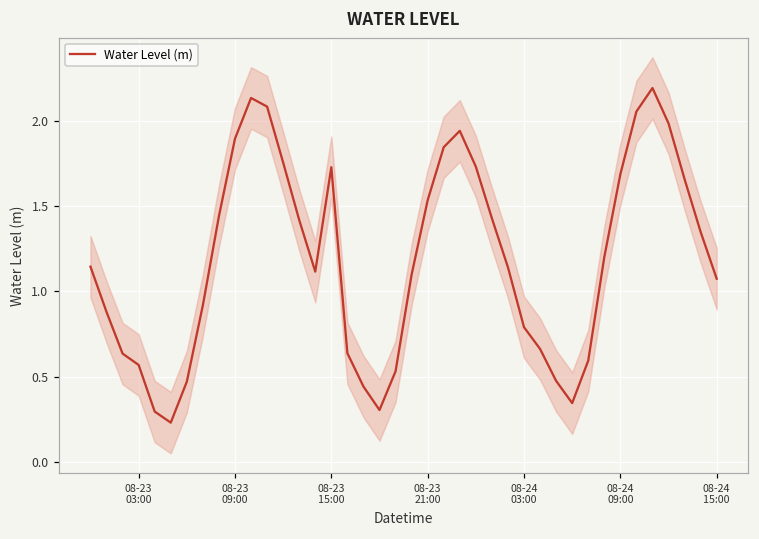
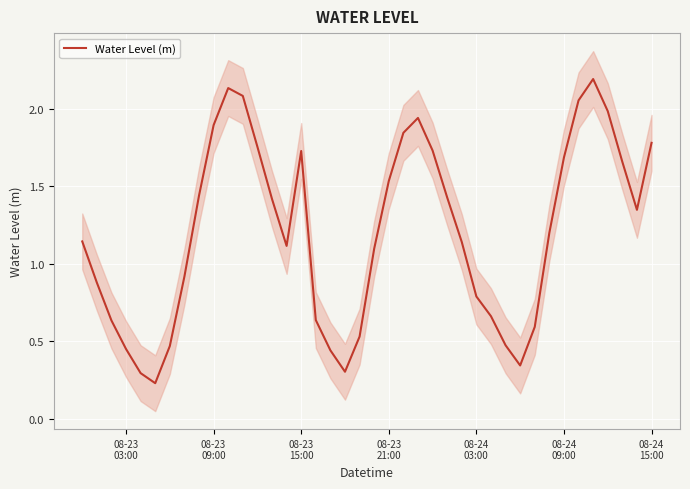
  {
    "Water Level (m)": {
-     "08-23 03:00": 0.57,
+     "08-23 03:00": 0.45,
      "08-23 09:00": 1.89,
      "08-23 15:00": 1.73,
      "08-23 21:00": 1.53,
      "08-24 03:00": 0.79,
      "08-24 09:00": 1.69,
-     "08-24 15:00": 1.07
+     "08-24 15:00": 1.78
    }
  }
